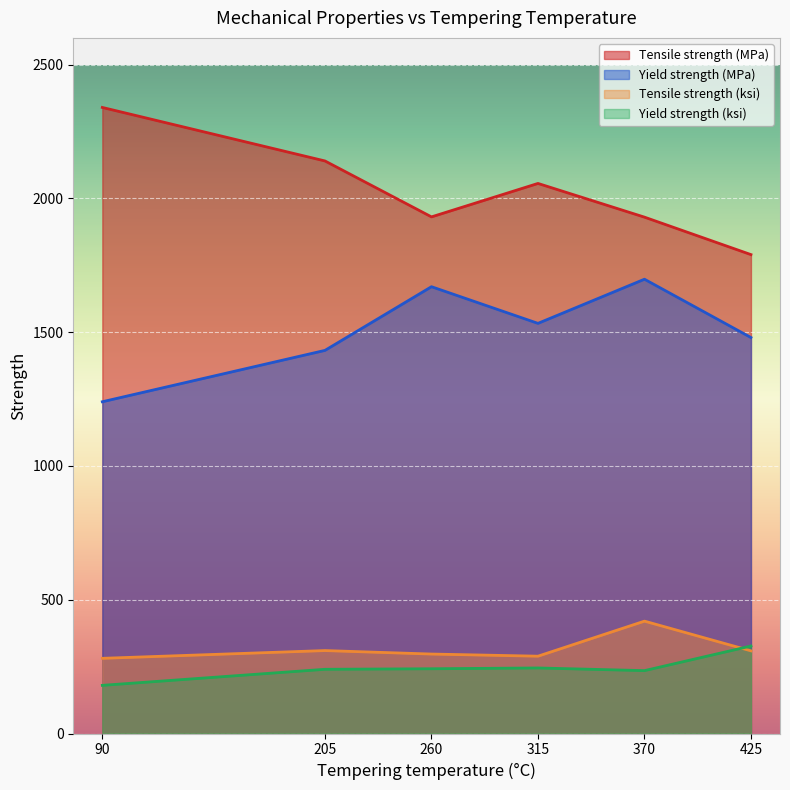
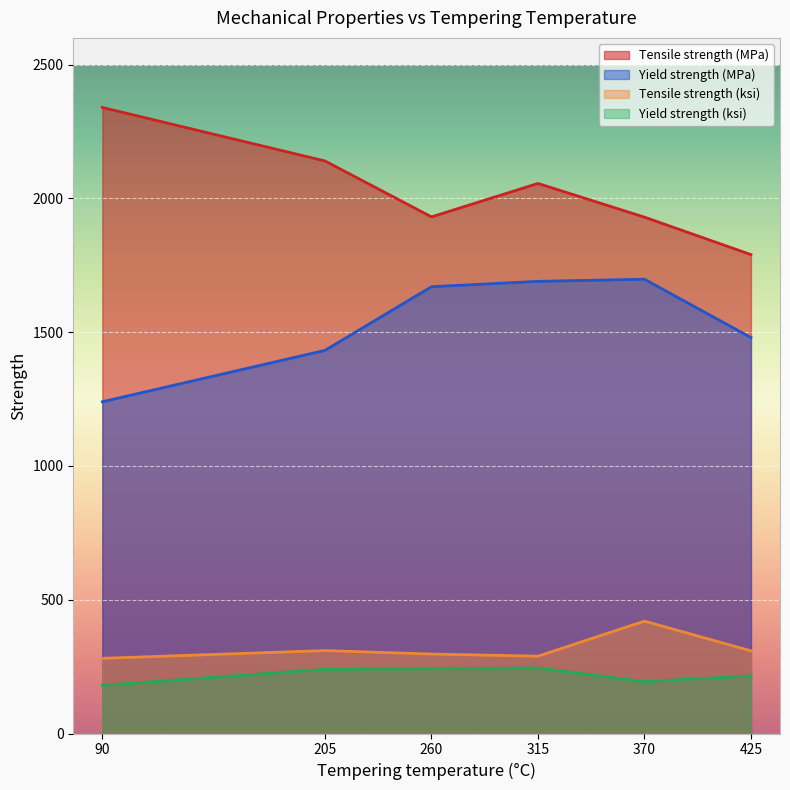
  {
    "Tensile strength (MPa)": {
      "90": 2340,
      "205": 2140,
      "260": 1930,
      "315": 2060,
      "370": 1930,
      "425": 1790
    },
    "Yield strength (MPa)": {
      "90": 1240,
      "205": 1430,
      "260": 1670,
-     "315": 1530,
+     "315": 1690,
      "370": 1700,
      "425": 1480
    },
    "Tensile strength (ksi)": {
      "90": 280,
      "205": 310,
      "260": 300,
      "315": 290,
      "370": 420,
      "425": 310
    },
    "Yield strength (ksi)": {
      "90": 180,
      "205": 240,
      "260": 240,
      "315": 250,
-     "370": 240,
-     "425": 330
+     "370": 190,
+     "425": 220
    }
  }
